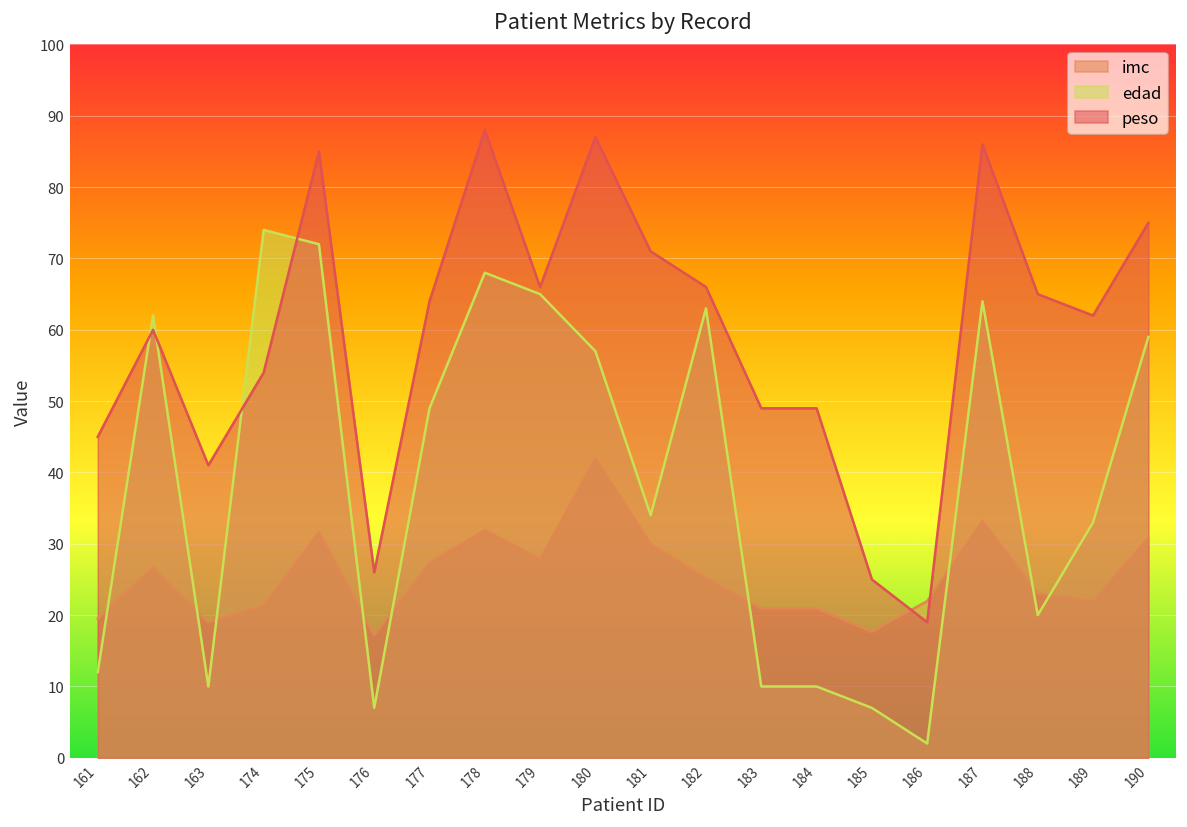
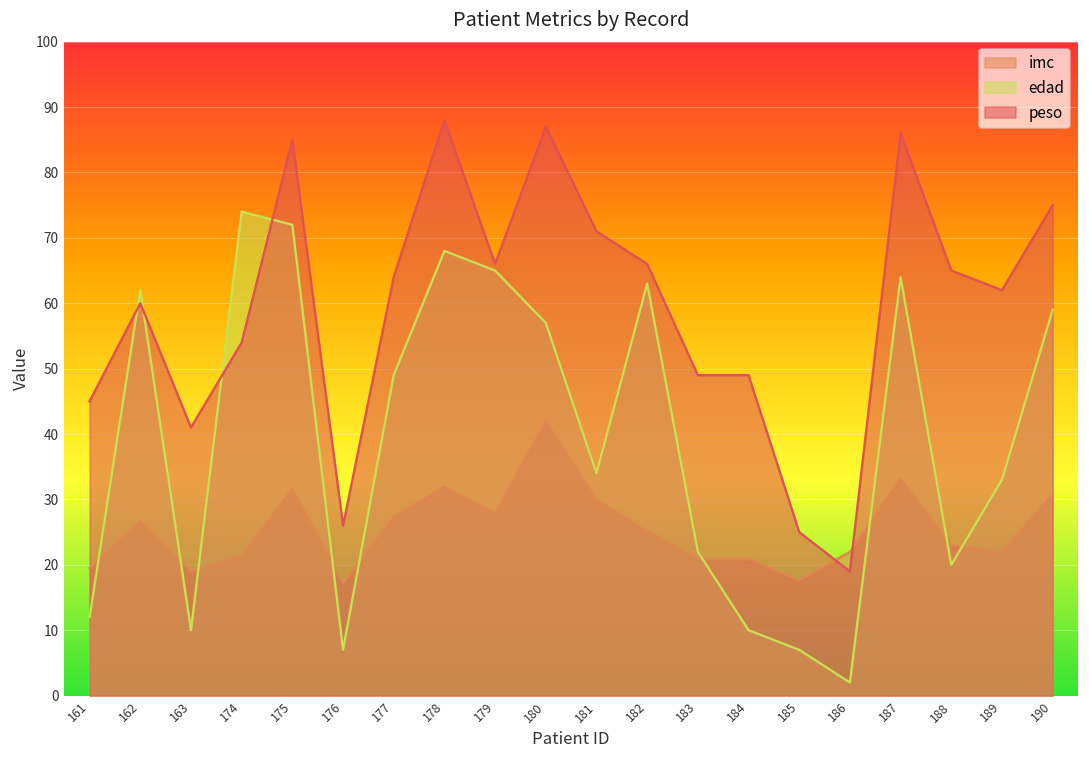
  {
    "edad": {
      "161": 12,
      "162": 62,
      "163": 10,
      "174": 74,
      "175": 72,
      "176": 7,
      "177": 49,
      "178": 68,
      "179": 65,
      "180": 57,
      "181": 34,
      "182": 63,
-     "183": 10,
+     "183": 22,
      "184": 10,
      "185": 7,
      "186": 2,
      "187": 64,
      "188": 20,
      "189": 33,
      "190": 59
    }
  }
